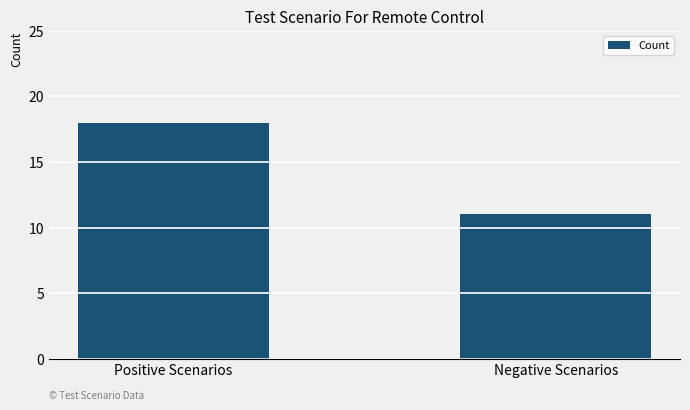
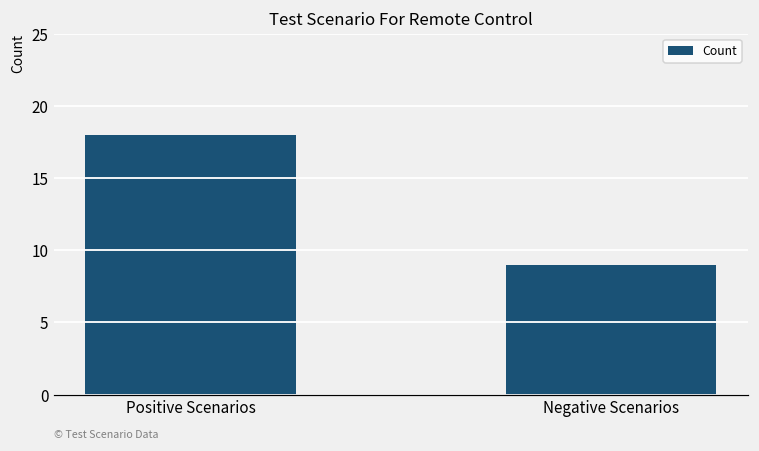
  {
    "Positive Scenarios": 18,
-   "Negative Scenarios": 11
+   "Negative Scenarios": 9
  }
